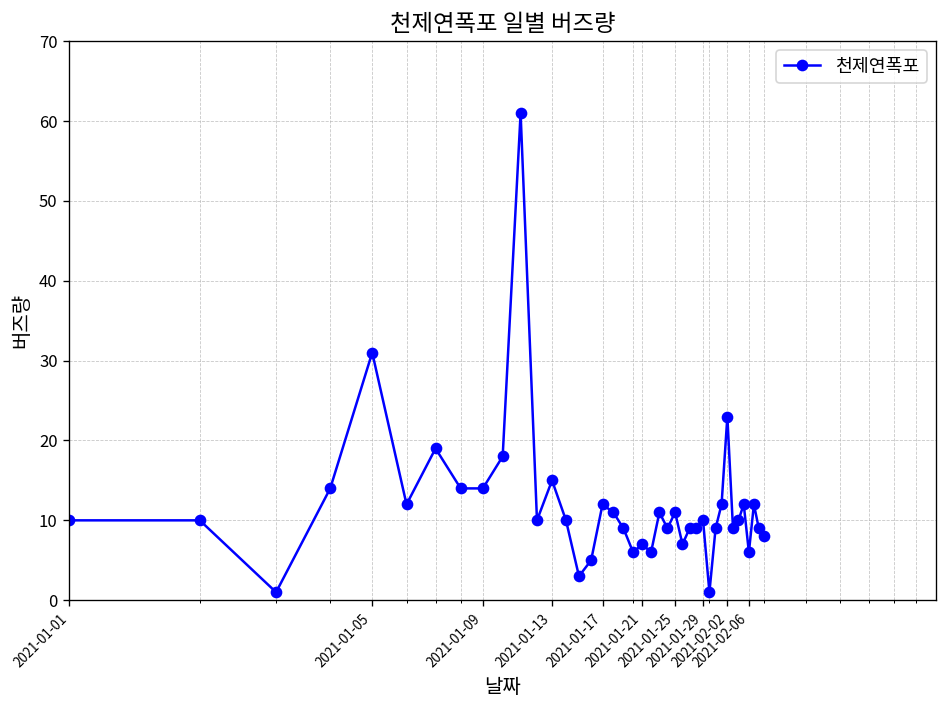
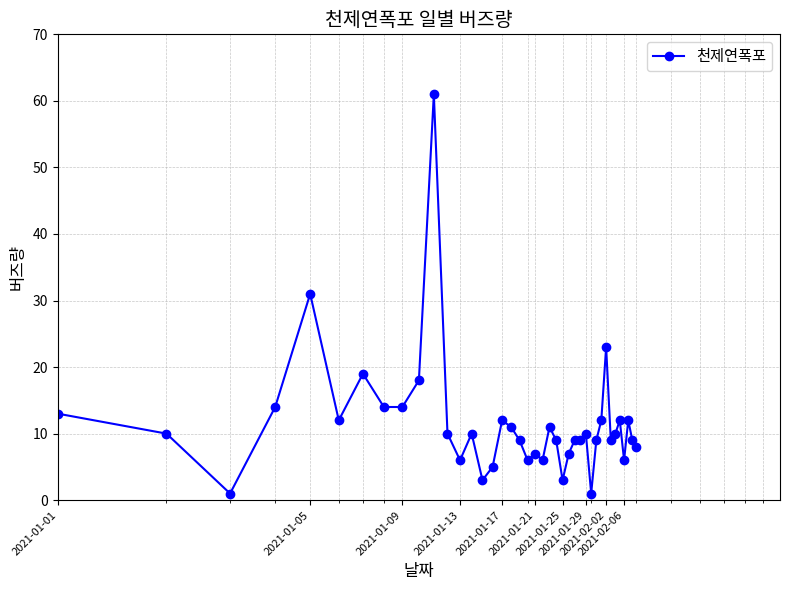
  {
-   "2021-01-01": 10,
+   "2021-01-01": 13,
    "2021-01-05": 31,
    "2021-01-09": 14,
-   "2021-01-13": 15,
+   "2021-01-13": 6,
    "2021-01-17": 12,
    "2021-01-21": 7,
-   "2021-01-25": 11,
+   "2021-01-25": 3,
    "2021-01-29": 10,
    "2021-02-02": 23,
    "2021-02-06": 6
  }
